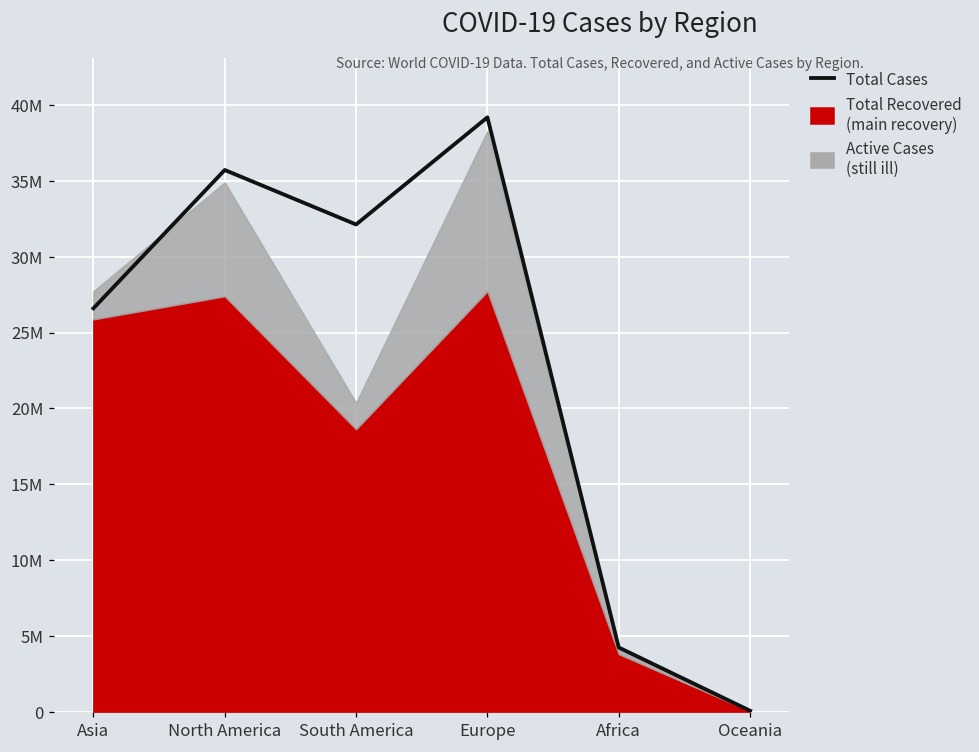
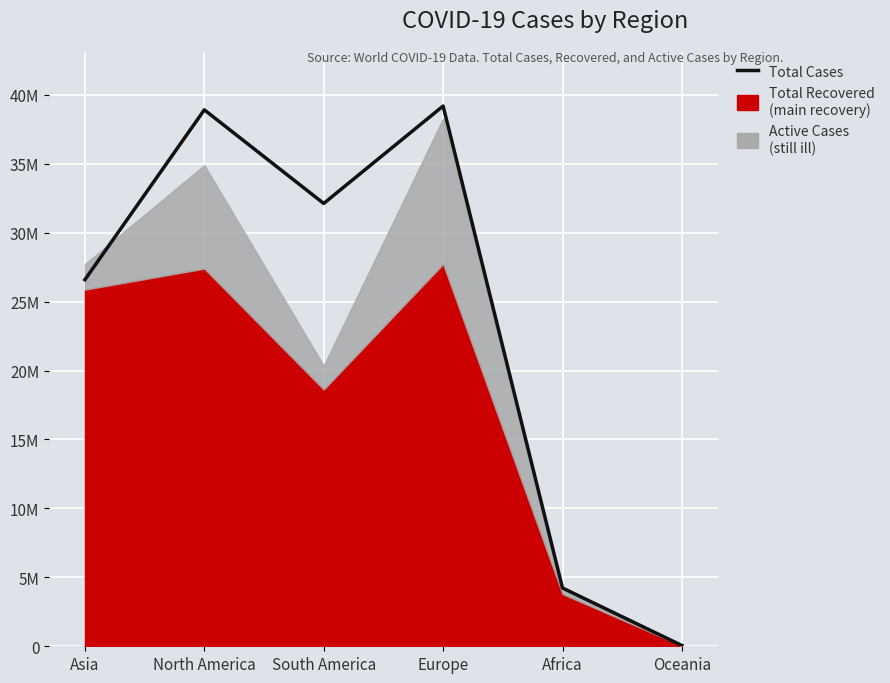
  {
    "Total Cases": {
      "Asia": 26600000,
-     "North America": 35700000,
+     "North America": 38900000,
      "South America": 32100000,
      "Europe": 39200000
    }
  }
